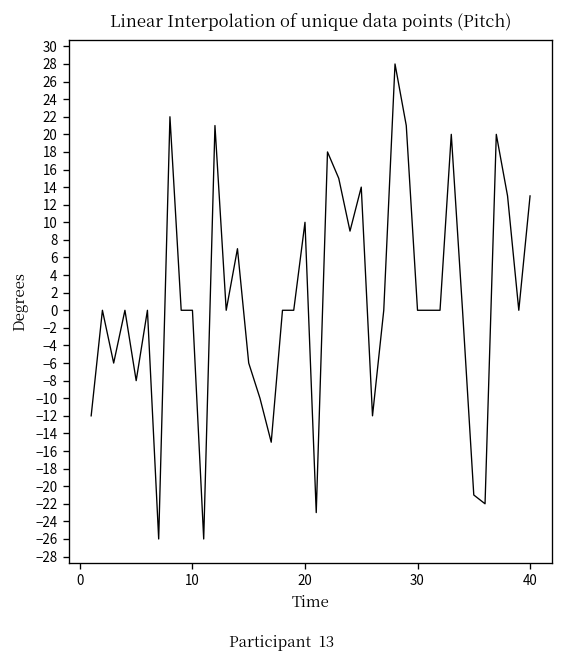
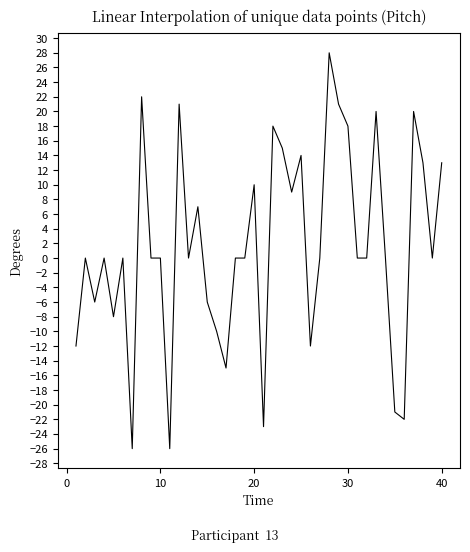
  {
    "10": 0,
    "20": 10,
-   "30": 0,
+   "30": 18,
    "40": 13
  }
